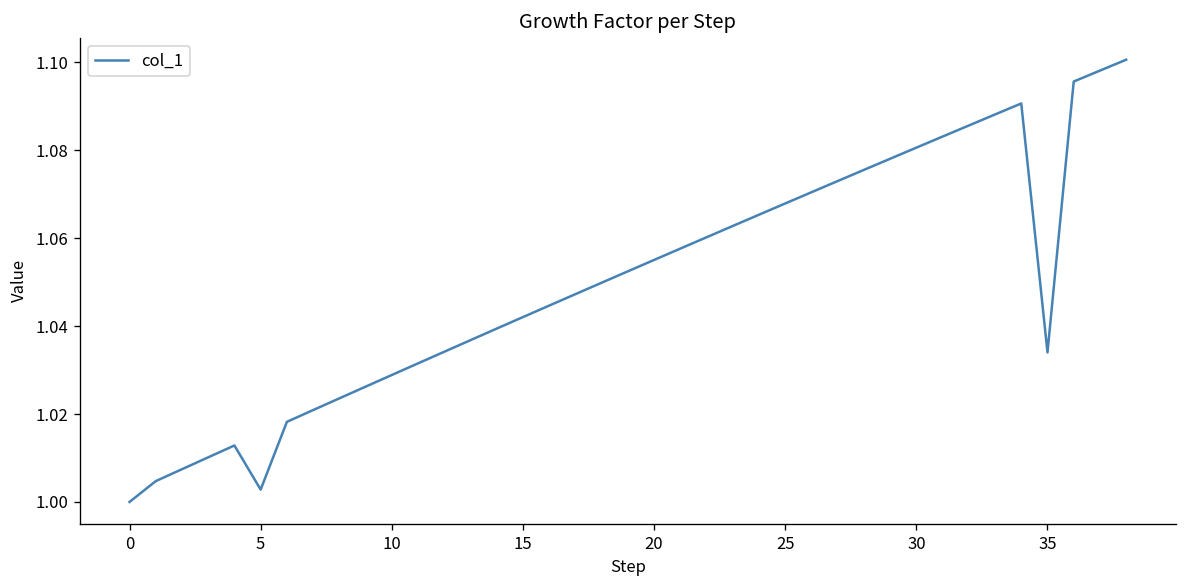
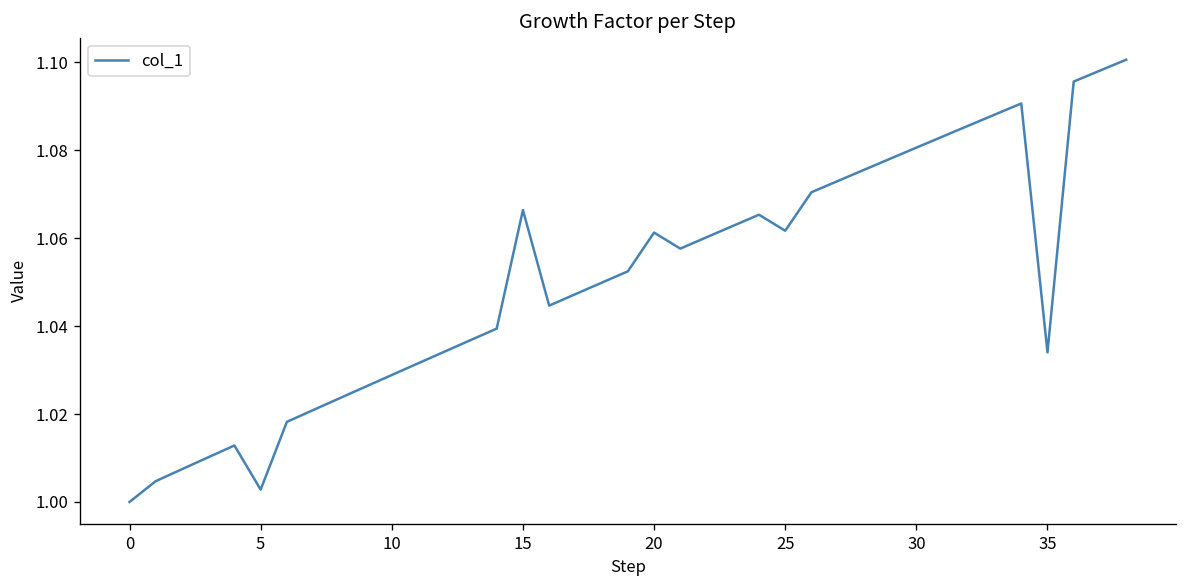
  {
    "0": 1.000,
    "5": 1.003,
    "10": 1.029,
-   "15": 1.042,
-   "20": 1.055,
-   "25": 1.068,
+   "15": 1.066,
+   "20": 1.061,
+   "25": 1.062,
    "30": 1.081,
    "35": 1.034
  }
